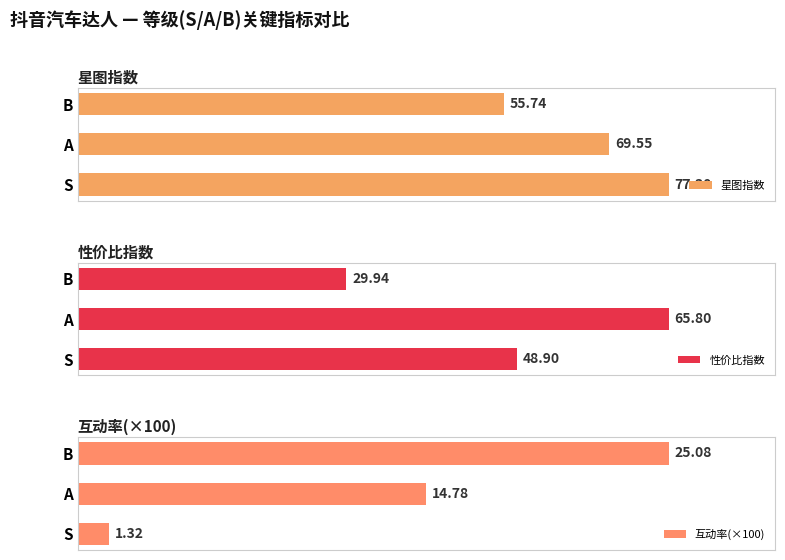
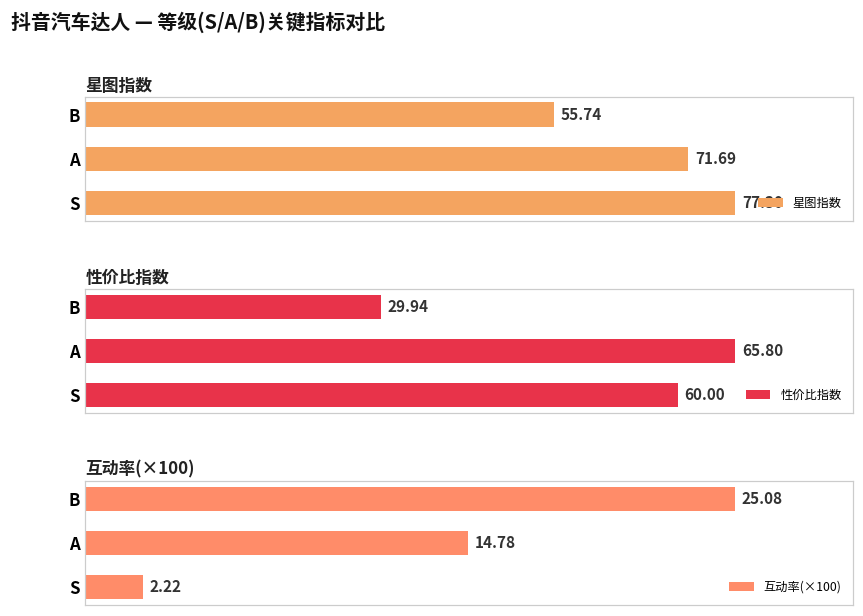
  {
    "星图指数": {
      "B": 55.74,
-     "A": 69.55,
+     "A": 71.69,
      "S": 77.30
    },
    "性价比指数": {
      "B": 29.94,
      "A": 65.80,
-     "S": 48.90
+     "S": 60.00
    },
    "互动率(×100)": {
      "B": 25.08,
      "A": 14.78,
-     "S": 1.32
+     "S": 2.22
    }
  }
